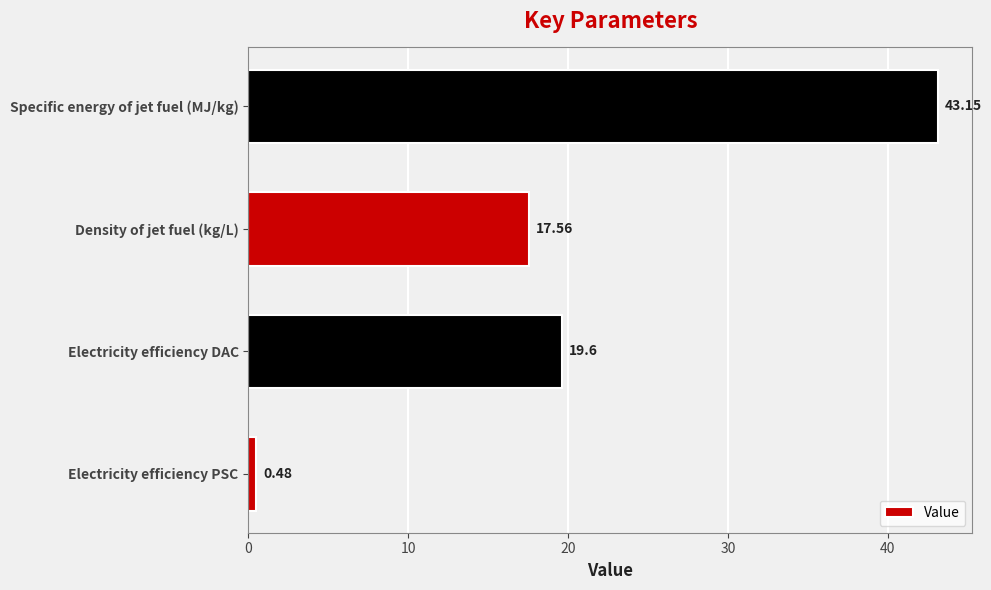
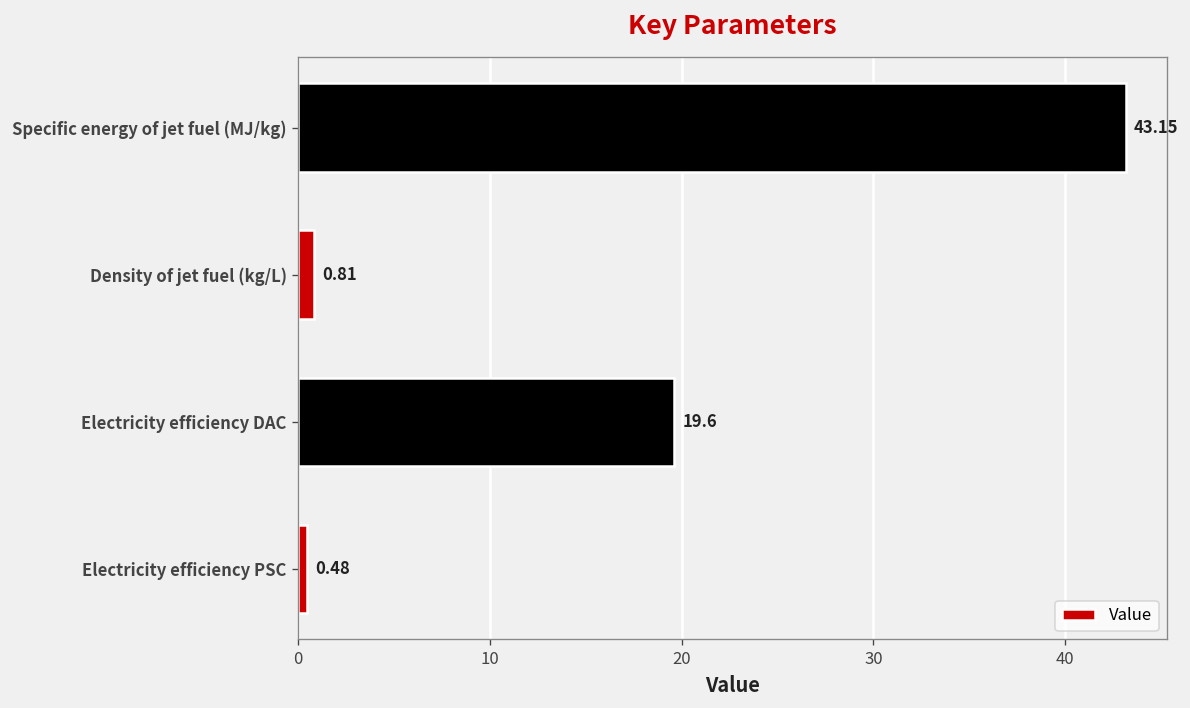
  {
    "Specific energy of jet fuel (MJ/kg)": 43.15,
-   "Density of jet fuel (kg/L)": 17.56,
+   "Density of jet fuel (kg/L)": 0.81,
    "Electricity efficiency DAC": 19.6,
    "Electricity efficiency PSC": 0.48
  }
